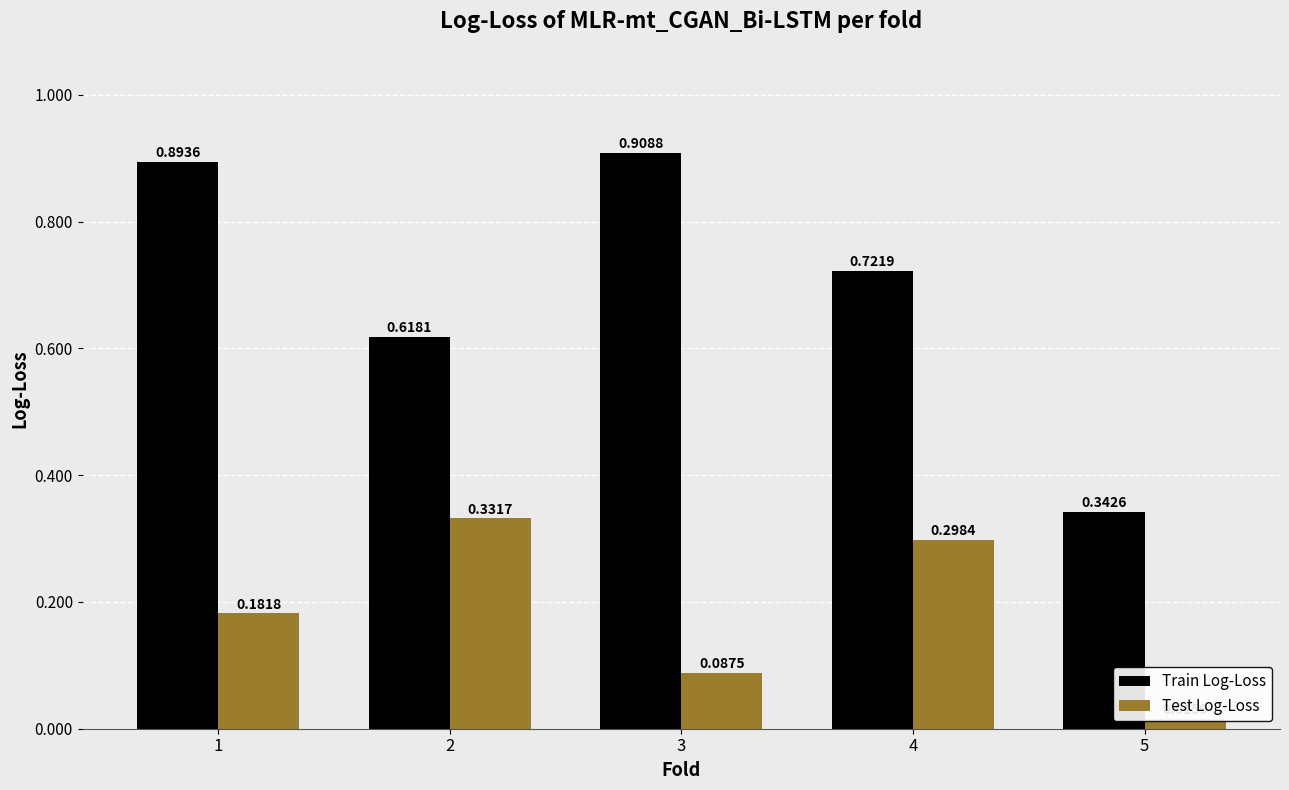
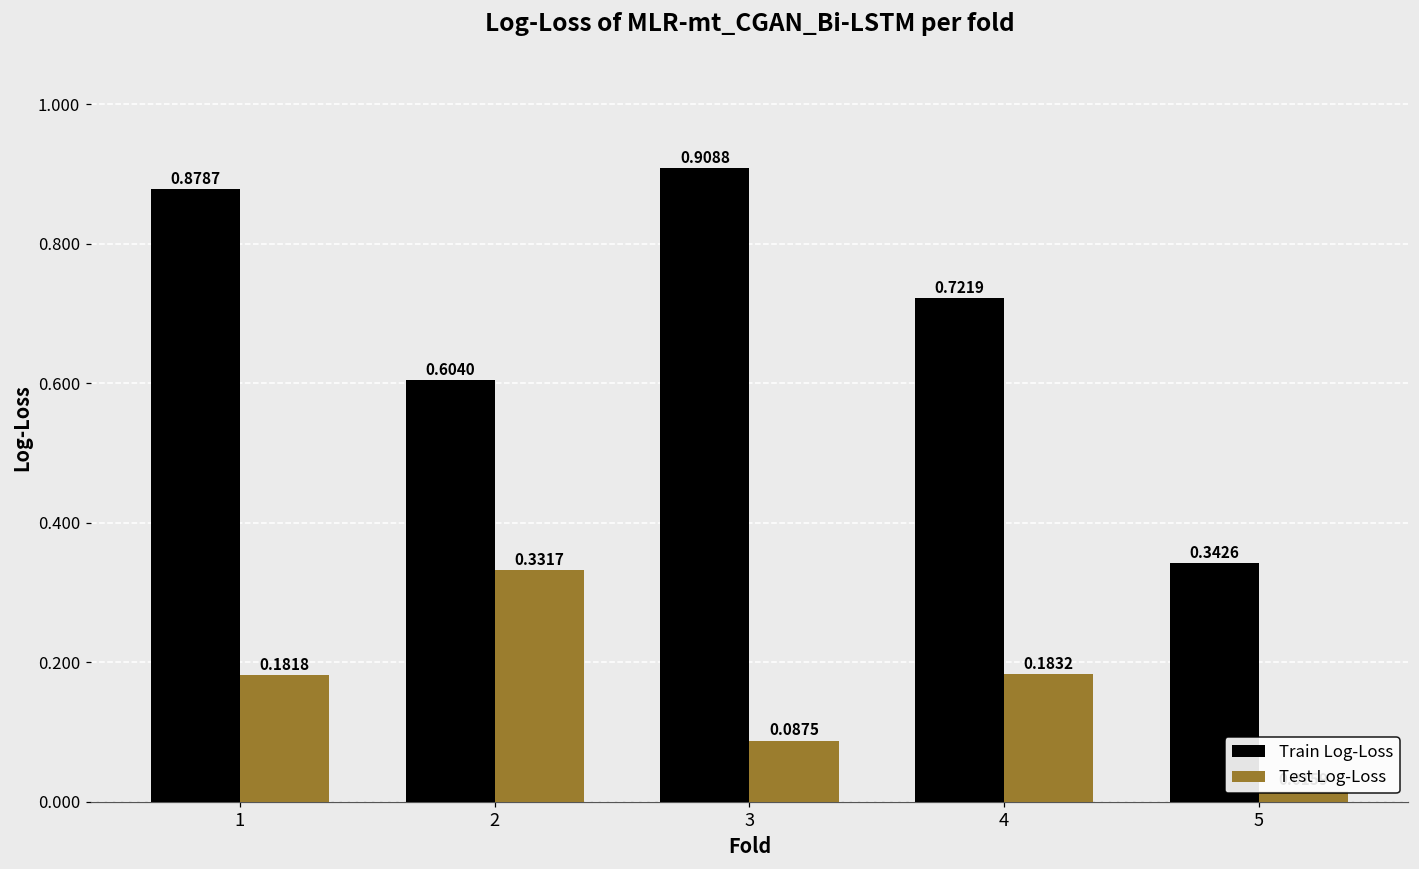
  {
    "Train Log-Loss": {
-     "1": 0.8936,
-     "2": 0.6181,
+     "1": 0.8787,
+     "2": 0.6040,
      "3": 0.9088,
      "4": 0.7219,
      "5": 0.3426
    },
    "Test Log-Loss": {
      "1": 0.1818,
      "2": 0.3317,
      "3": 0.0875,
-     "4": 0.2984
+     "4": 0.1832
    }
  }
